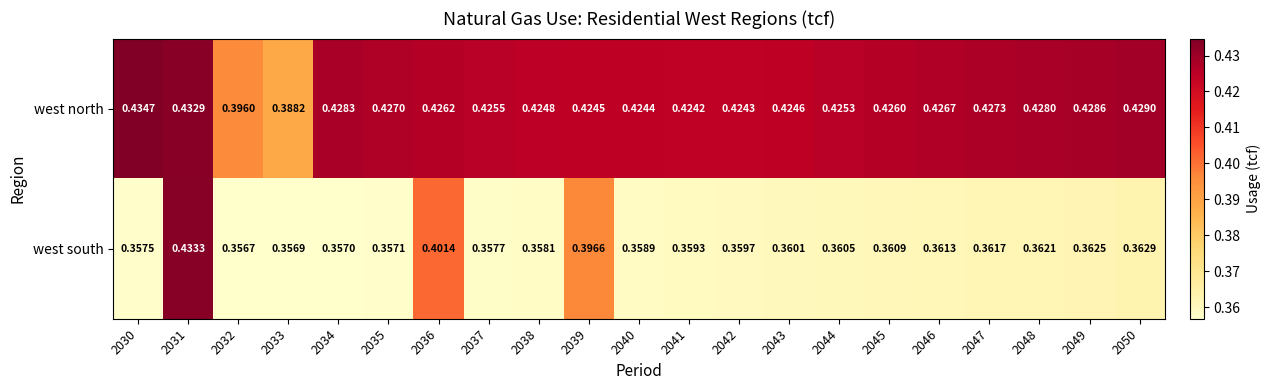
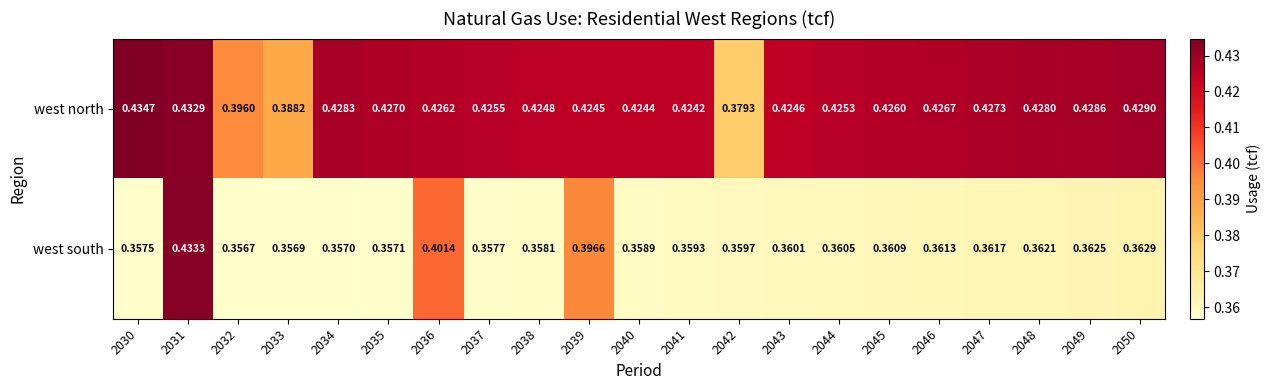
  {
    "west north": {
      "2030": 0.4347,
      "2031": 0.4329,
      "2032": 0.3960,
      "2033": 0.3882,
      "2034": 0.4283,
      "2035": 0.4270,
      "2036": 0.4262,
      "2037": 0.4255,
      "2038": 0.4248,
      "2039": 0.4245,
      "2040": 0.4244,
      "2041": 0.4242,
-     "2042": 0.4243,
+     "2042": 0.3793,
      "2043": 0.4246,
      "2044": 0.4253,
      "2045": 0.4260,
      "2046": 0.4267,
      "2047": 0.4273,
      "2048": 0.4280,
      "2049": 0.4286,
      "2050": 0.4290
    },
    "west south": {
      "2030": 0.3575,
      "2031": 0.4333,
      "2032": 0.3567,
      "2033": 0.3569,
      "2034": 0.3570,
      "2035": 0.3571,
      "2036": 0.4014,
      "2037": 0.3577,
      "2038": 0.3581,
      "2039": 0.3966,
      "2040": 0.3589,
      "2041": 0.3593,
      "2042": 0.3597,
      "2043": 0.3601,
      "2044": 0.3605,
      "2045": 0.3609,
      "2046": 0.3613,
      "2047": 0.3617,
      "2048": 0.3621,
      "2049": 0.3625,
      "2050": 0.3629
    }
  }
